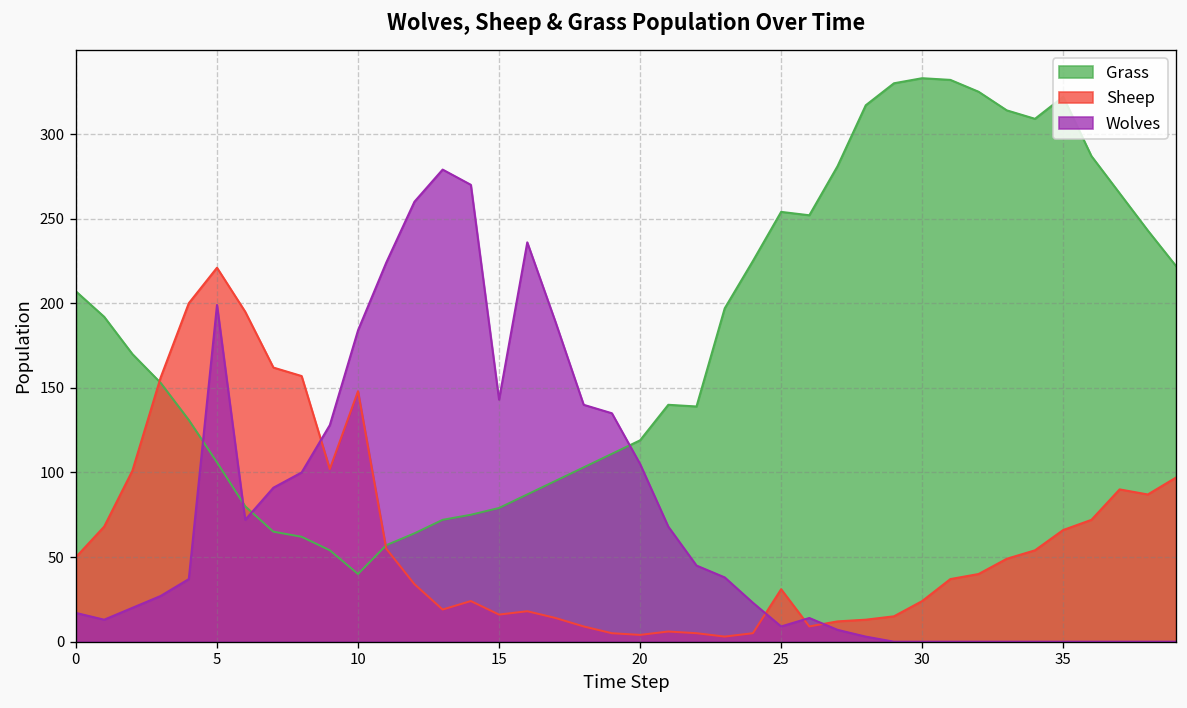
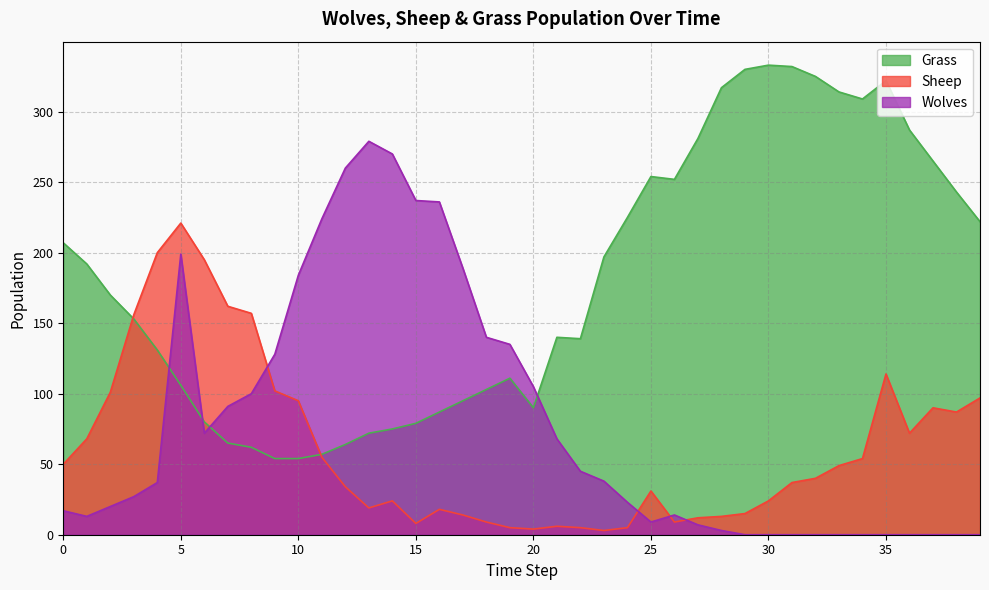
  {
    "Grass": {
      "0": 207,
      "5": 106,
-     "10": 40,
+     "10": 54,
      "15": 79,
-     "20": 119,
+     "20": 90,
      "25": 254,
      "30": 333
    },
    "Sheep": {
      "0": 50,
      "5": 221,
-     "10": 148,
-     "15": 16,
+     "10": 95,
+     "15": 8,
      "20": 4,
      "25": 31,
      "30": 24,
-     "35": 66
+     "35": 114
    },
    "Wolves": {
      "0": 17,
      "5": 199,
      "10": 184,
-     "15": 143,
+     "15": 237,
      "20": 105,
      "25": 9,
      "30": 0,
      "35": 0
    }
  }
